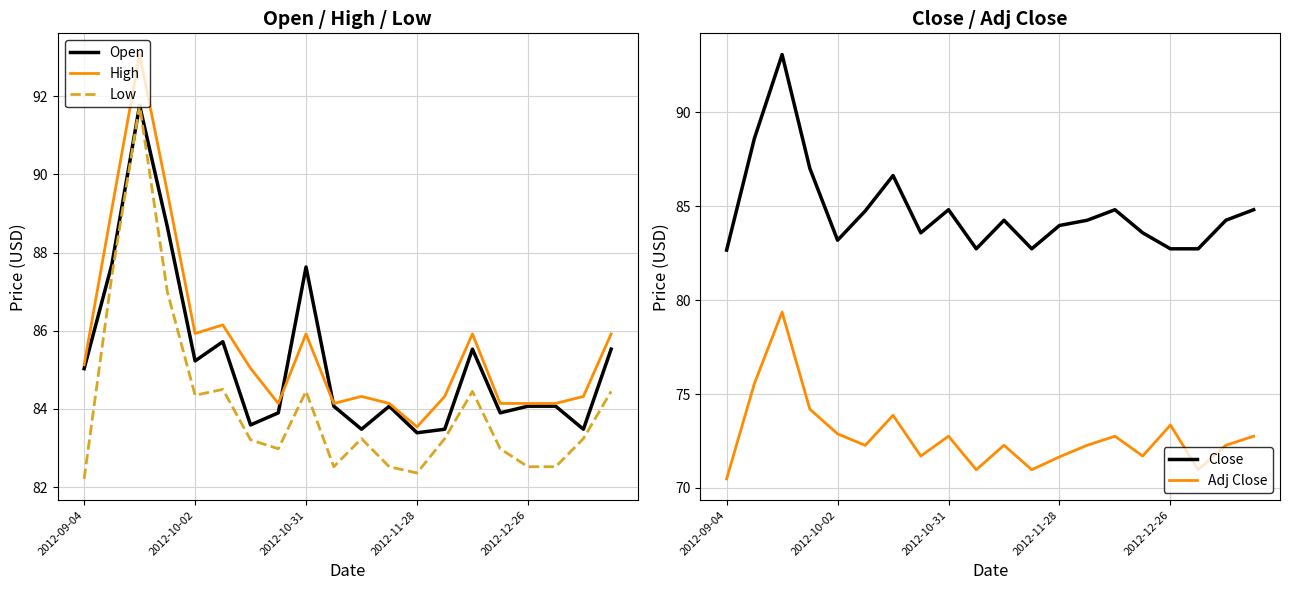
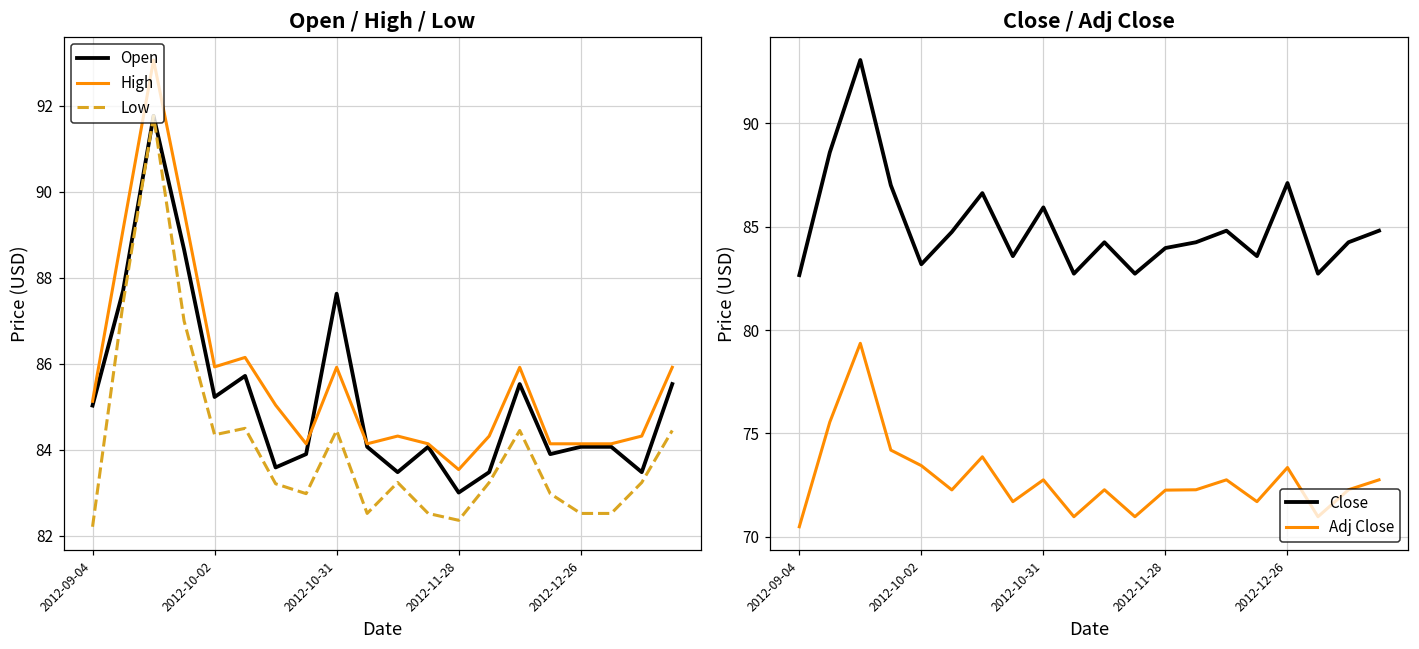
  {
    "Open / High / Low": {
      "Open": {
        "2012-09-04": 85.0,
        "2012-10-02": 85.2,
        "2012-10-31": 87.6,
-       "2012-11-28": 83.4,
+       "2012-11-28": 83.0,
        "2012-12-26": 84.1
      }
    },
    "Close / Adj Close": {
      "Close": {
        "2012-09-04": 82.7,
        "2012-10-02": 83.2,
-       "2012-10-31": 84.8,
+       "2012-10-31": 85.9,
        "2012-11-28": 84.0,
-       "2012-12-26": 82.7
+       "2012-12-26": 87.1
      },
      "Adj Close": {
        "2012-09-04": 70.5,
-       "2012-10-02": 72.9,
+       "2012-10-02": 73.4,
        "2012-10-31": 72.8,
-       "2012-11-28": 71.7,
+       "2012-11-28": 72.3,
        "2012-12-26": 73.4
      }
    }
  }
